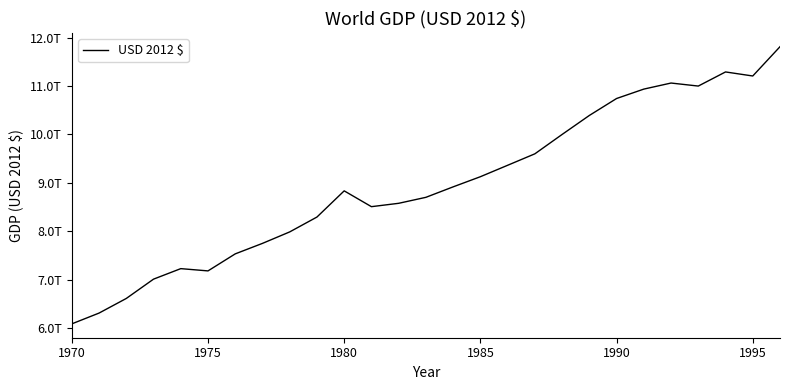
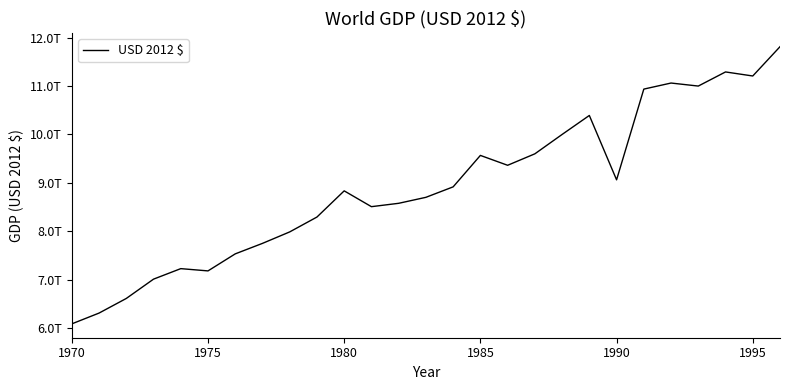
  {
    "1970": "6.1T",
    "1975": "7.2T",
    "1980": "8.8T",
-   "1985": "9.1T",
-   "1990": "10.7T",
+   "1985": "9.6T",
+   "1990": "9.1T",
    "1995": "11.2T"
  }
